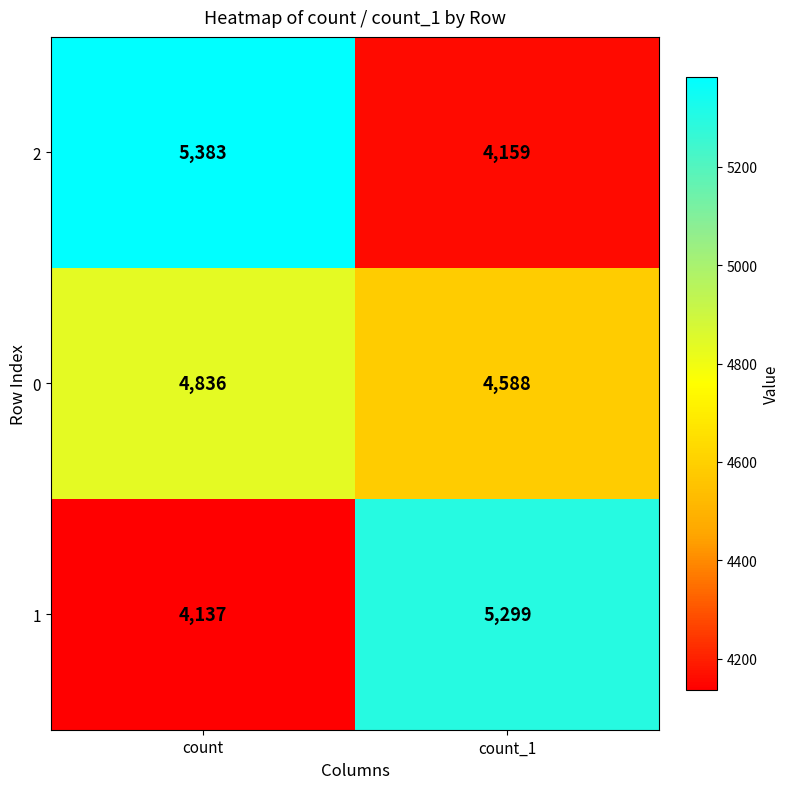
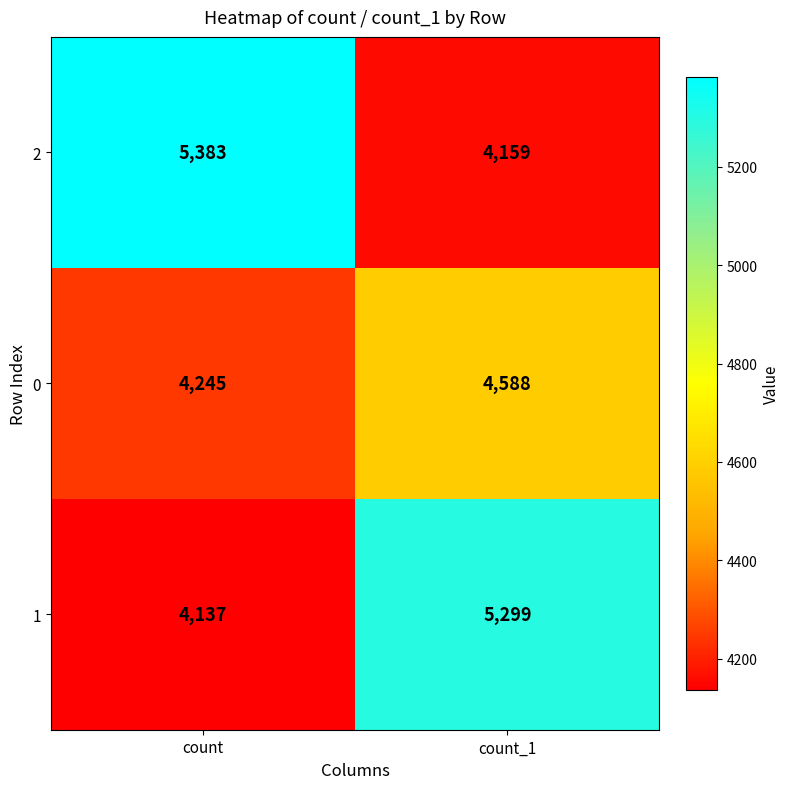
  {
    "2": {
      "count": "5,383",
      "count_1": "4,159"
    },
    "0": {
-     "count": "4,836",
+     "count": "4,245",
      "count_1": "4,588"
    },
    "1": {
      "count": "4,137",
      "count_1": "5,299"
    }
  }
